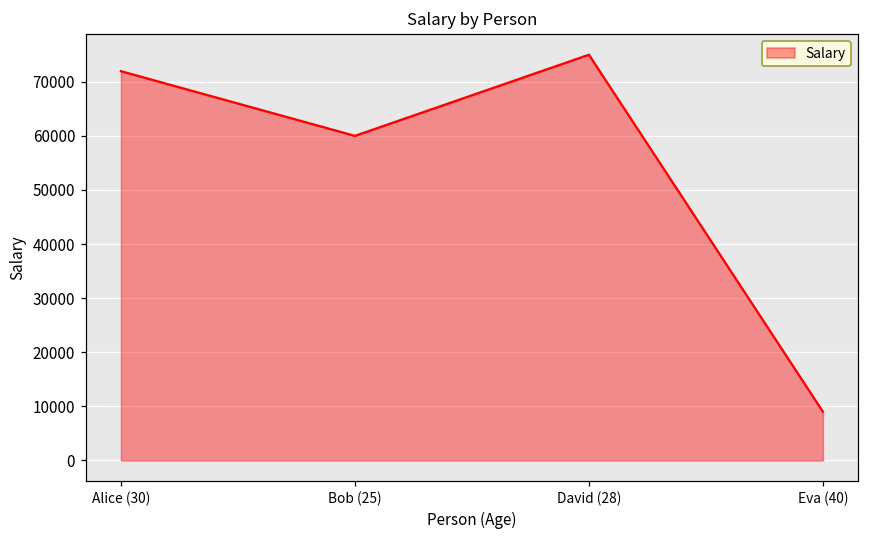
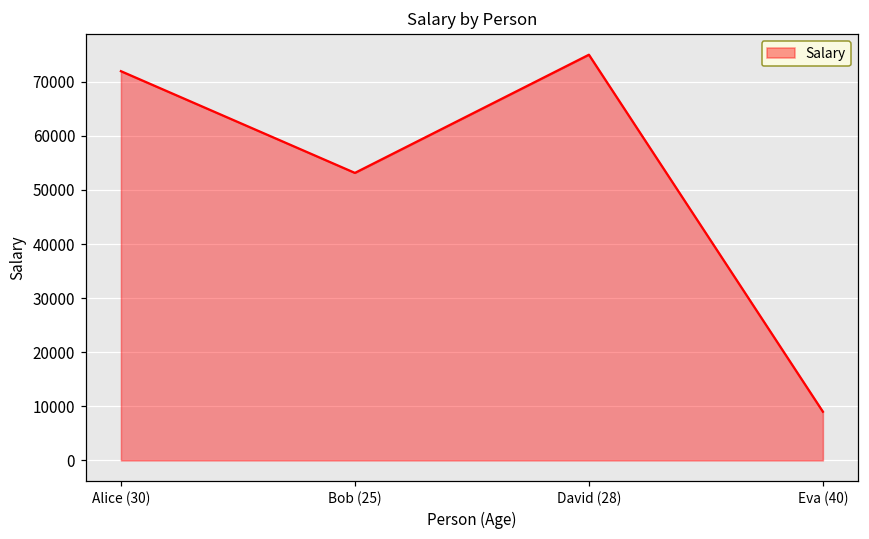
  {
    "Alice (30)": 72000,
-   "Bob (25)": 60000,
+   "Bob (25)": 53000,
    "David (28)": 75000,
    "Eva (40)": 9000
  }
